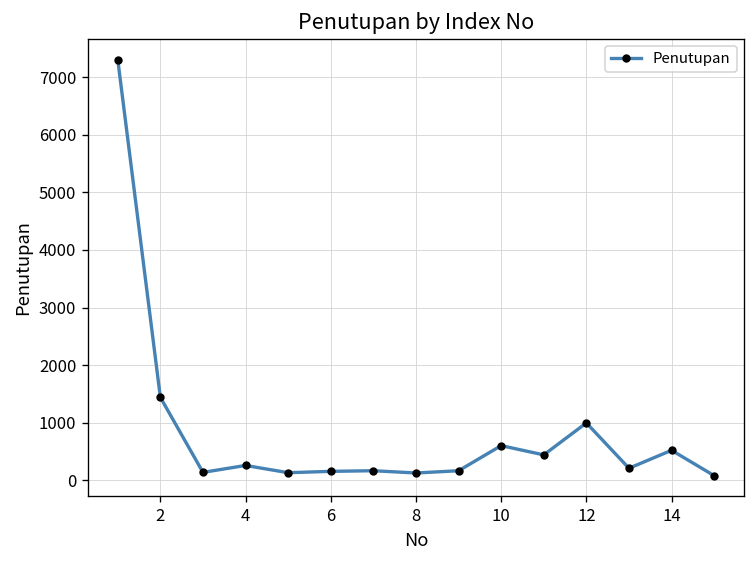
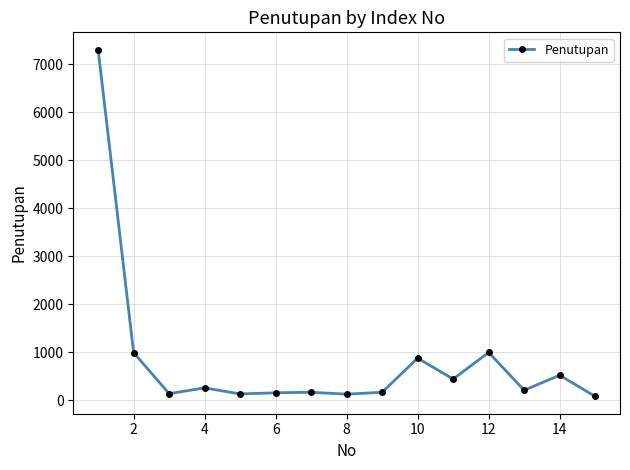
  {
-   "2": 1400,
+   "2": 1000,
    "4": 300,
    "6": 200,
    "8": 100,
-   "10": 600,
+   "10": 900,
    "12": 1000,
    "14": 500
  }
